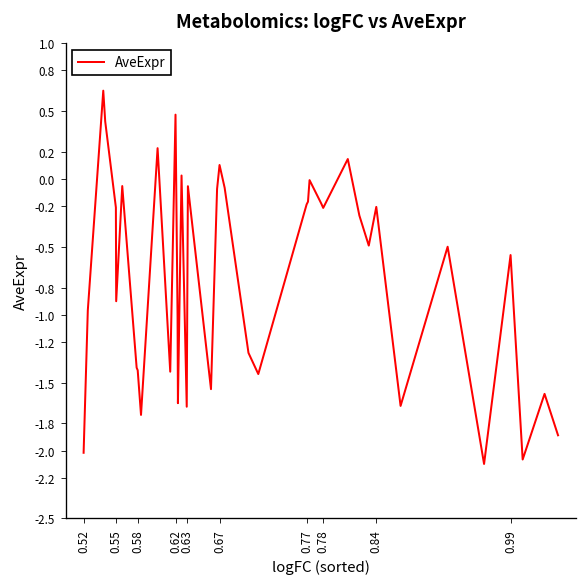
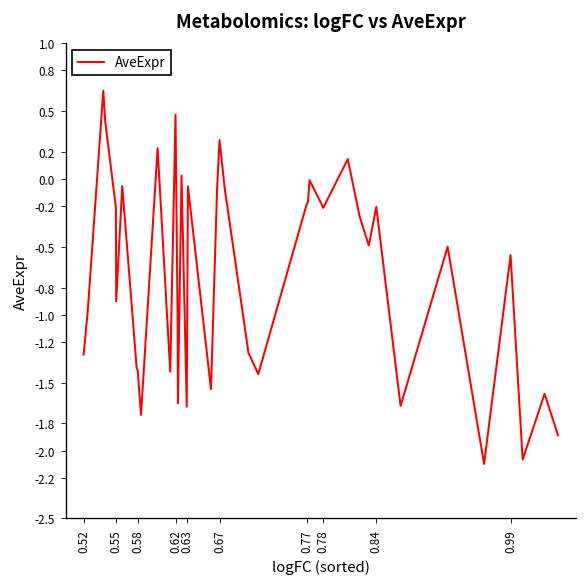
  {
-   "0.52": -2.02,
+   "0.52": -1.29,
    "0.55": -0.21,
    "0.58": -1.41,
    "0.62": 0.47,
    "0.63": -1.68,
-   "0.67": 0.10,
+   "0.67": 0.29,
    "0.77": -0.19,
    "0.78": -0.21,
    "0.84": -0.20,
    "0.99": -0.56
  }
